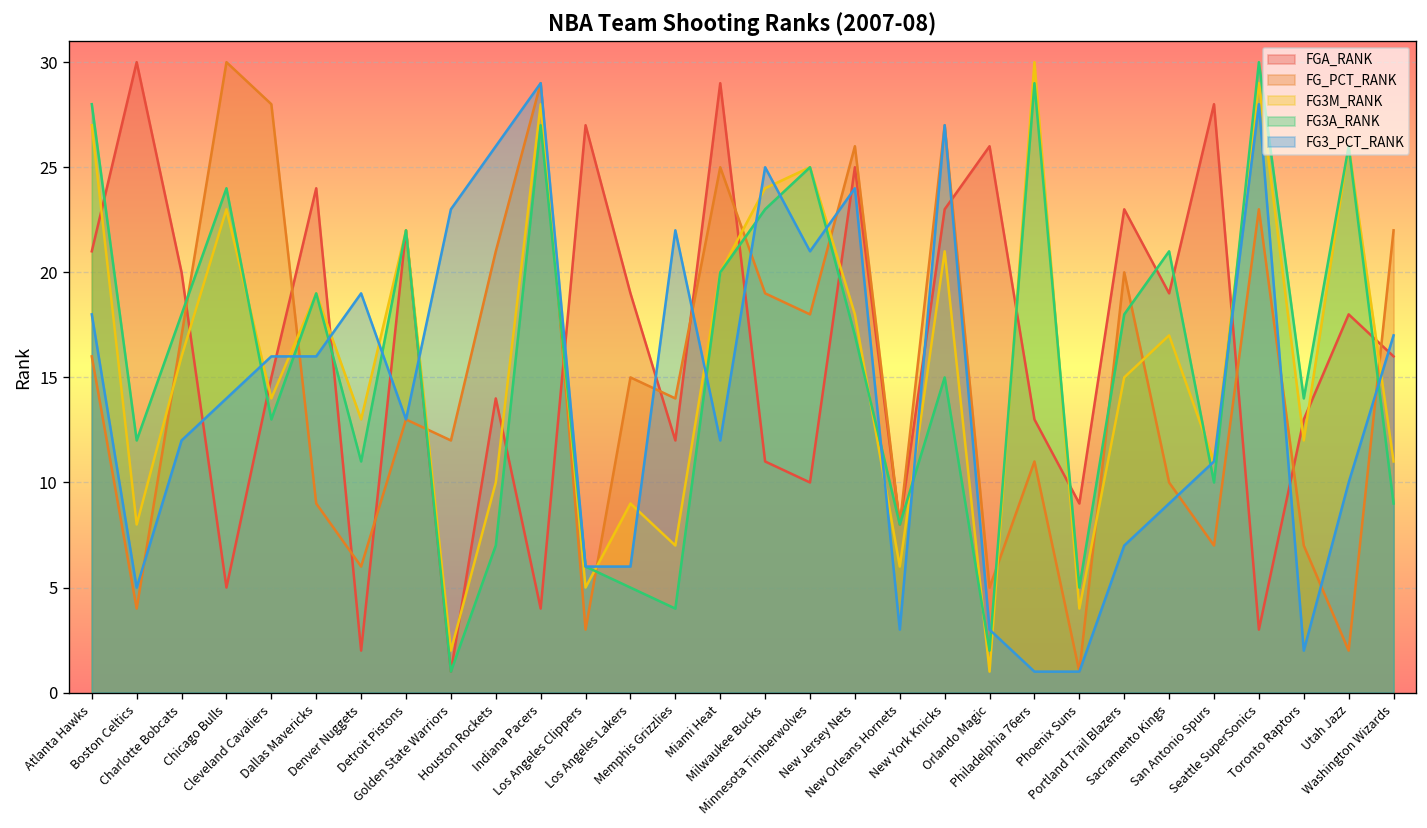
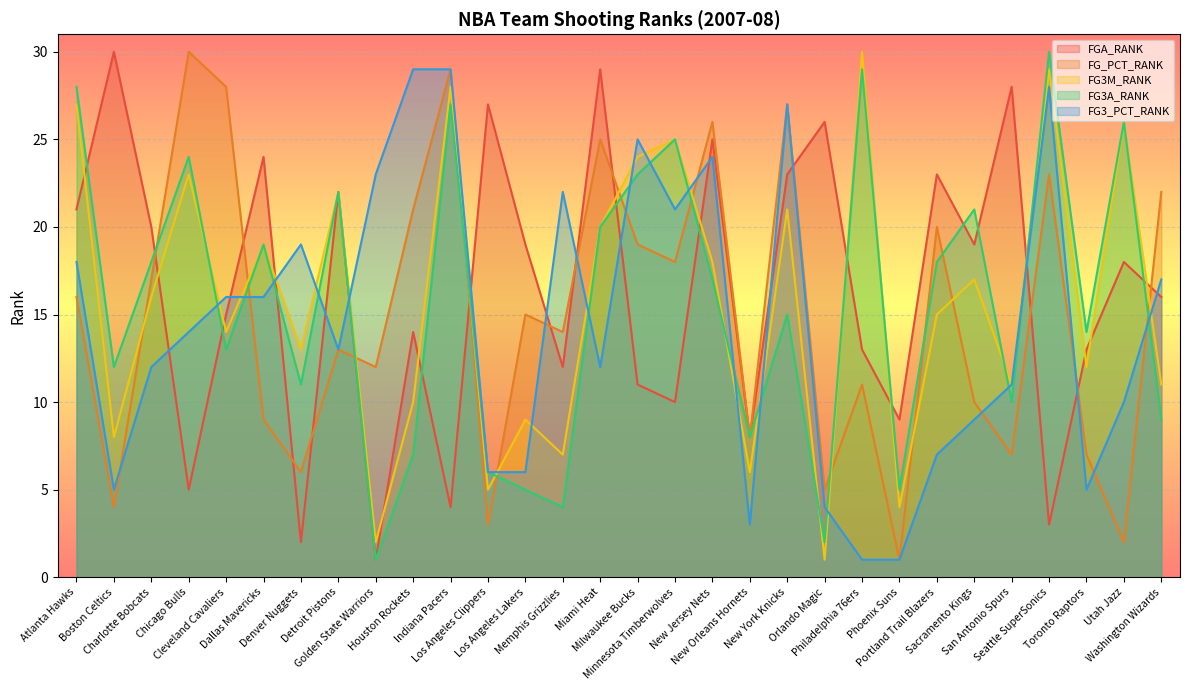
  {
    "FG3A_RANK": {
      "Atlanta Hawks": 28,
      "Boston Celtics": 12,
      "Charlotte Bobcats": 18,
      "Chicago Bulls": 24,
      "Cleveland Cavaliers": 13,
      "Denver Nuggets": 11,
      "Houston Rockets": 7,
      "Indiana Pacers": 27,
      "Los Angeles Lakers": 5,
      "Memphis Grizzlies": 4,
      "Milwaukee Bucks": 23,
      "New Jersey Nets": 17,
      "New York Knicks": 15,
      "Orlando Magic": 2,
      "Philadelphia 76ers": 29,
      "Phoenix Suns": 5,
      "Portland Trail Blazers": 18,
      "Sacramento Kings": 21,
      "San Antonio Spurs": 10,
      "Seattle SuperSonics": 30,
      "Toronto Raptors": 14,
      "Washington Wizards": 9
    },
    "FG3_PCT_RANK": {
      "Atlanta Hawks": 18,
      "Boston Celtics": 5,
      "Charlotte Bobcats": 12,
      "Chicago Bulls": 14,
      "Cleveland Cavaliers": 16,
      "Dallas Mavericks": 16,
      "Denver Nuggets": 19,
      "Golden State Warriors": 23,
-     "Houston Rockets": 26,
+     "Houston Rockets": 29,
      "Los Angeles Lakers": 6,
      "Memphis Grizzlies": 22,
      "Miami Heat": 12,
      "Milwaukee Bucks": 25,
      "Minnesota Timberwolves": 21,
      "New Jersey Nets": 24,
      "New Orleans Hornets": 3,
-     "Orlando Magic": 3,
+     "Orlando Magic": 4,
      "Philadelphia 76ers": 1,
      "Portland Trail Blazers": 7,
      "Sacramento Kings": 9,
      "Seattle SuperSonics": 28,
-     "Toronto Raptors": 2,
+     "Toronto Raptors": 5,
      "Utah Jazz": 10,
      "Washington Wizards": 17
    }
  }
